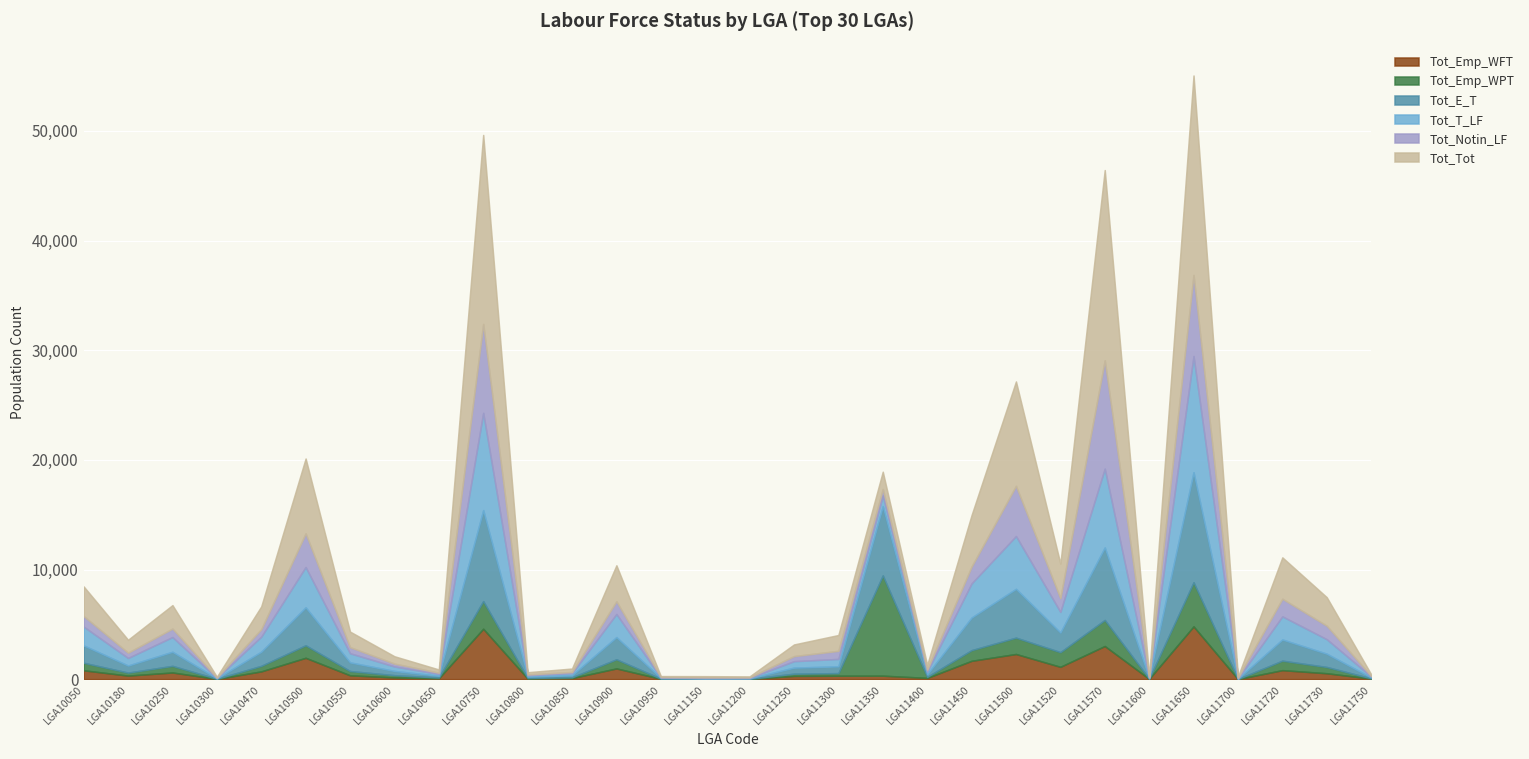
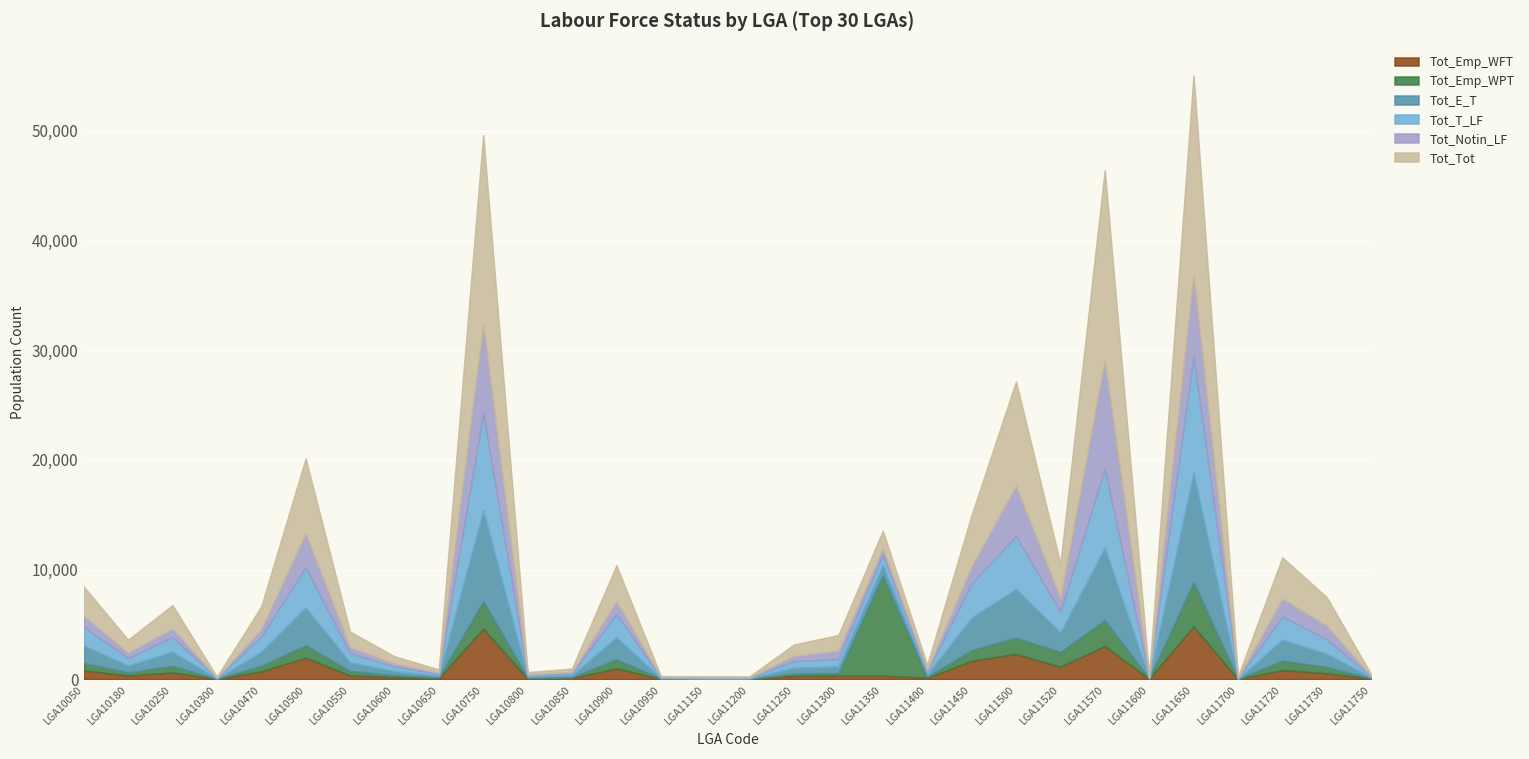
  {
    "Tot_Emp_WFT": {
      "LGA10050": "1,000",
      "LGA10180": "0",
      "LGA10250": "1,000",
      "LGA10470": "1,000",
      "LGA10500": "2,000",
      "LGA10550": "0",
      "LGA10750": "5,000",
      "LGA10900": "1,000",
      "LGA11350": "0",
      "LGA11450": "2,000",
      "LGA11500": "2,000",
      "LGA11520": "1,000",
      "LGA11570": "3,000",
      "LGA11650": "5,000",
      "LGA11720": "1,000",
      "LGA11730": "1,000"
    },
    "Tot_Emp_WPT": {
      "LGA10050": "1,000",
      "LGA10180": "0",
      "LGA10250": "1,000",
      "LGA10470": "1,000",
      "LGA10500": "1,000",
      "LGA10550": "0",
      "LGA10750": "3,000",
      "LGA10900": "1,000",
      "LGA11350": "9,000",
      "LGA11450": "1,000",
      "LGA11500": "1,000",
      "LGA11520": "1,000",
      "LGA11570": "2,000",
      "LGA11650": "4,000",
      "LGA11720": "1,000",
      "LGA11730": "1,000"
    },
    "Tot_E_T": {
      "LGA10050": "2,000",
      "LGA10180": "1,000",
      "LGA10250": "1,000",
      "LGA10470": "1,000",
      "LGA10500": "3,000",
      "LGA10550": "1,000",
      "LGA10600": "0",
      "LGA10750": "8,000",
      "LGA10900": "2,000",
      "LGA11250": "1,000",
      "LGA11300": "1,000",
-     "LGA11350": "6,000",
+     "LGA11350": "1,000",
      "LGA11450": "3,000",
      "LGA11500": "4,000",
      "LGA11520": "2,000",
      "LGA11570": "7,000",
      "LGA11650": "10,000",
      "LGA11720": "2,000",
      "LGA11730": "1,000"
    },
    "Tot_Tot": {
      "LGA10050": "3,000",
      "LGA10180": "1,000",
      "LGA10250": "2,000",
      "LGA10470": "2,000",
      "LGA10500": "7,000",
      "LGA10550": "1,000",
      "LGA10600": "1,000",
      "LGA10650": "0",
      "LGA10750": "17,000",
      "LGA10850": "0",
      "LGA10900": "3,000",
      "LGA11250": "1,000",
      "LGA11300": "1,000",
      "LGA11350": "2,000",
      "LGA11400": "0",
      "LGA11450": "5,000",
      "LGA11500": "10,000",
      "LGA11520": "3,000",
      "LGA11570": "17,000",
      "LGA11650": "18,000",
      "LGA11720": "4,000",
      "LGA11730": "3,000"
    }
  }
